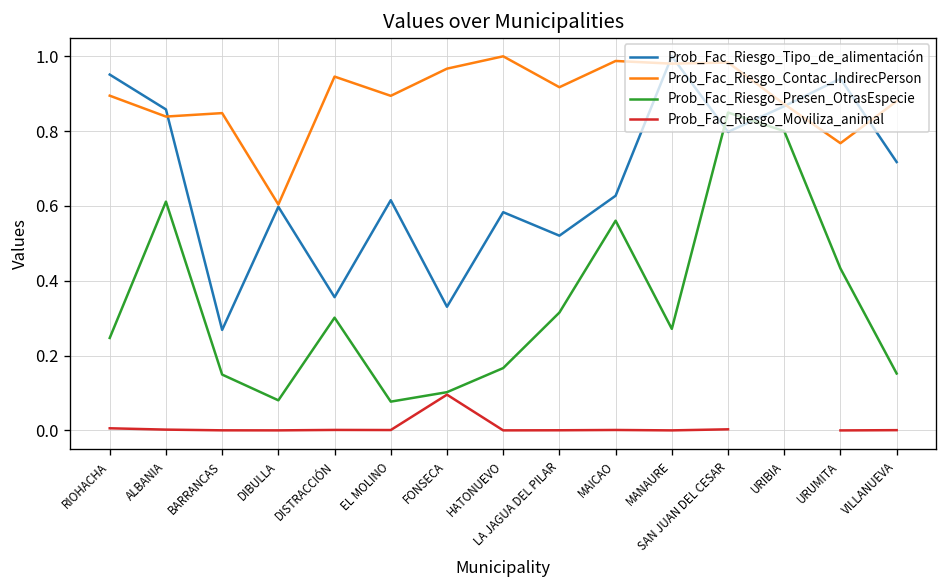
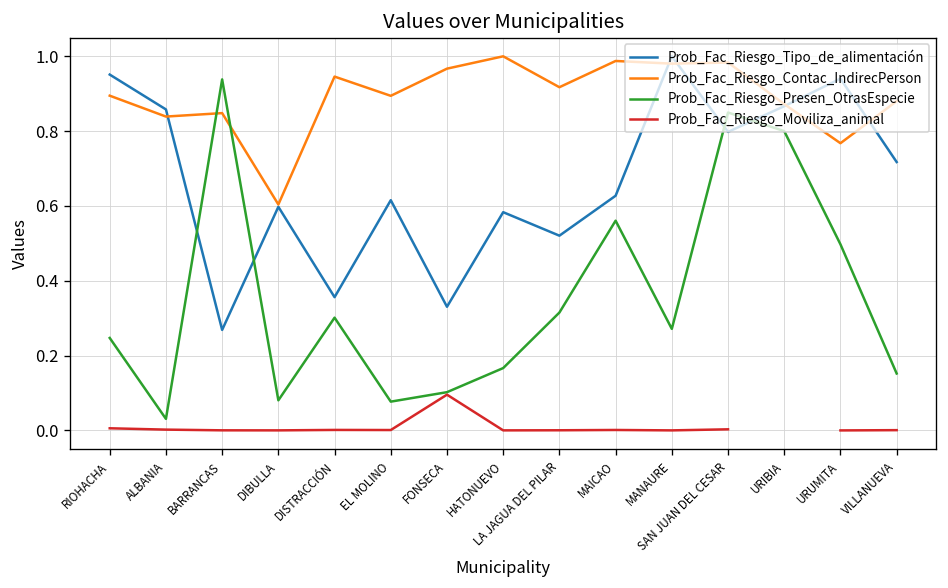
  {
    "Prob_Fac_Riesgo_Tipo_de_alimentación": {
      "RIOHACHA": 0.95,
      "ALBANIA": 0.86,
      "BARRANCAS": 0.27,
      "DISTRACCIÓN": 0.36,
      "EL MOLINO": 0.62,
      "FONSECA": 0.33,
      "HATONUEVO": 0.58,
      "LA JAGUA DEL PILAR": 0.52,
      "MAICAO": 0.63,
      "SAN JUAN DEL CESAR": 0.80,
      "VILLANUEVA": 0.72
    },
    "Prob_Fac_Riesgo_Contac_IndirecPerson": {
      "RIOHACHA": 0.89,
      "ALBANIA": 0.84,
      "BARRANCAS": 0.85,
      "DISTRACCIÓN": 0.95,
      "EL MOLINO": 0.89,
      "FONSECA": 0.97,
      "HATONUEVO": 1.00,
      "LA JAGUA DEL PILAR": 0.92,
      "MAICAO": 0.99,
      "URUMITA": 0.77
    },
    "Prob_Fac_Riesgo_Presen_OtrasEspecie": {
      "RIOHACHA": 0.25,
-     "ALBANIA": 0.61,
-     "BARRANCAS": 0.15,
+     "ALBANIA": 0.03,
+     "BARRANCAS": 0.94,
      "DIBULLA": 0.08,
      "DISTRACCIÓN": 0.30,
      "EL MOLINO": 0.08,
      "HATONUEVO": 0.17,
      "LA JAGUA DEL PILAR": 0.32,
      "MAICAO": 0.56,
      "MANAURE": 0.27,
      "URIBIA": 0.80,
-     "URUMITA": 0.43,
+     "URUMITA": 0.50,
      "VILLANUEVA": 0.15
    },
    "Prob_Fac_Riesgo_Moviliza_animal": {
      "RIOHACHA": 0.01,
      "ALBANIA": 0.00,
      "BARRANCAS": 0.00,
      "DIBULLA": 0.00,
      "DISTRACCIÓN": 0.00,
      "EL MOLINO": 0.00,
      "HATONUEVO": 0.00,
      "LA JAGUA DEL PILAR": 0.00,
      "MAICAO": 0.00,
      "MANAURE": 0.00,
      "SAN JUAN DEL CESAR": 0.00,
      "URUMITA": 0.00,
      "VILLANUEVA": 0.00
    }
  }
